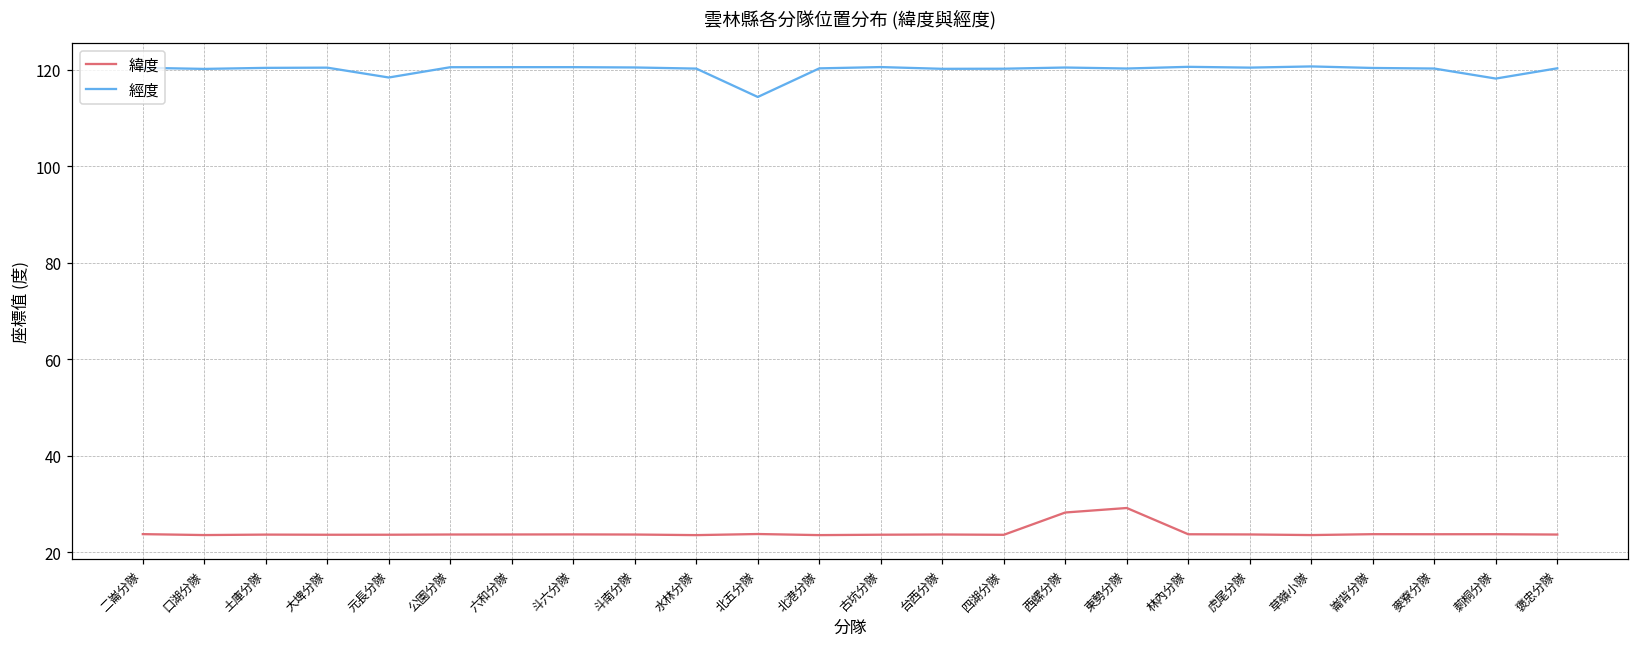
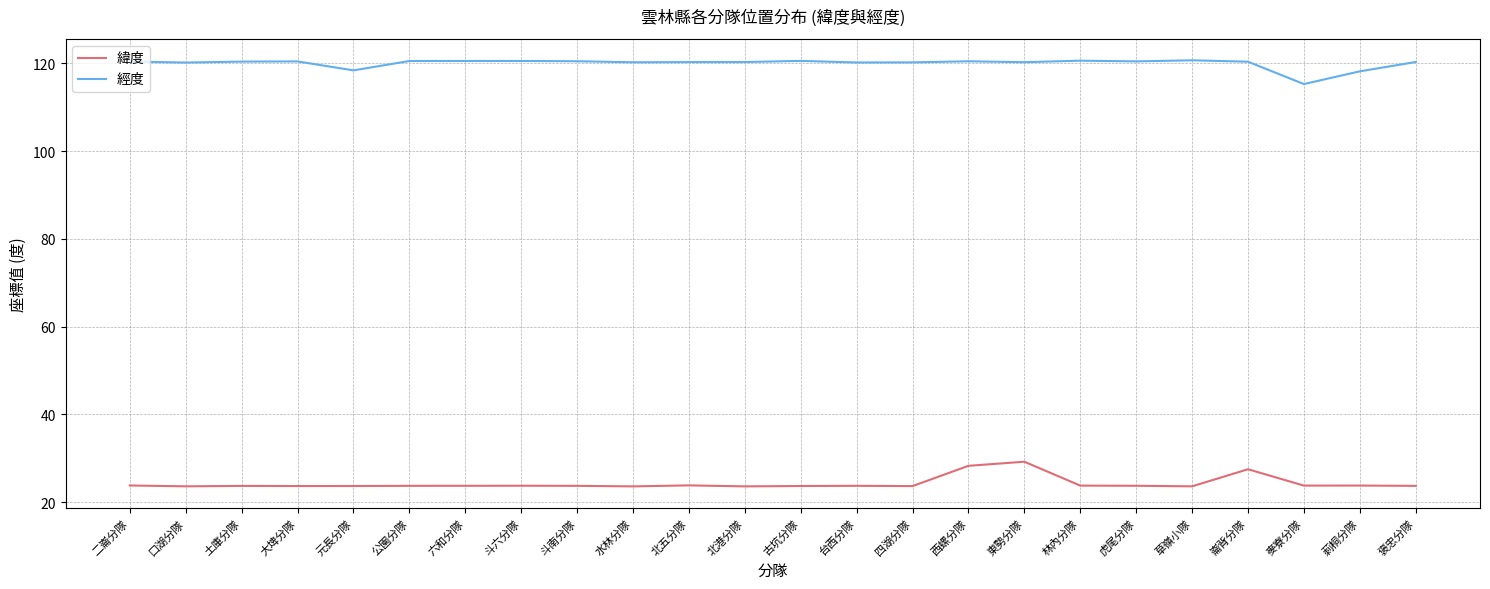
  {
    "緯度": {
      "二崙分隊": 24,
      "口湖分隊": 24,
      "土庫分隊": 24,
      "大埤分隊": 24,
      "元長分隊": 24,
      "公園分隊": 24,
      "六和分隊": 24,
      "斗六分隊": 24,
      "斗南分隊": 24,
      "水林分隊": 24,
      "北五分隊": 24,
      "北港分隊": 24,
      "古坑分隊": 24,
      "台西分隊": 24,
      "四湖分隊": 24,
      "西螺分隊": 28,
      "東勢分隊": 29,
      "林內分隊": 24,
      "虎尾分隊": 24,
      "草嶺小隊": 24,
-     "崙背分隊": 24,
+     "崙背分隊": 27,
      "麥寮分隊": 24,
      "莿桐分隊": 24,
      "褒忠分隊": 24
    },
    "經度": {
      "口湖分隊": 120,
      "土庫分隊": 120,
      "大埤分隊": 120,
      "元長分隊": 118,
      "公園分隊": 121,
      "六和分隊": 121,
      "斗六分隊": 121,
      "斗南分隊": 120,
      "水林分隊": 120,
-     "北五分隊": 114,
+     "北五分隊": 120,
      "北港分隊": 120,
      "古坑分隊": 121,
      "台西分隊": 120,
      "四湖分隊": 120,
      "西螺分隊": 120,
      "東勢分隊": 120,
      "林內分隊": 121,
      "虎尾分隊": 120,
      "草嶺小隊": 121,
      "崙背分隊": 120,
-     "麥寮分隊": 120,
+     "麥寮分隊": 115,
      "莿桐分隊": 118,
      "褒忠分隊": 120
    }
  }
